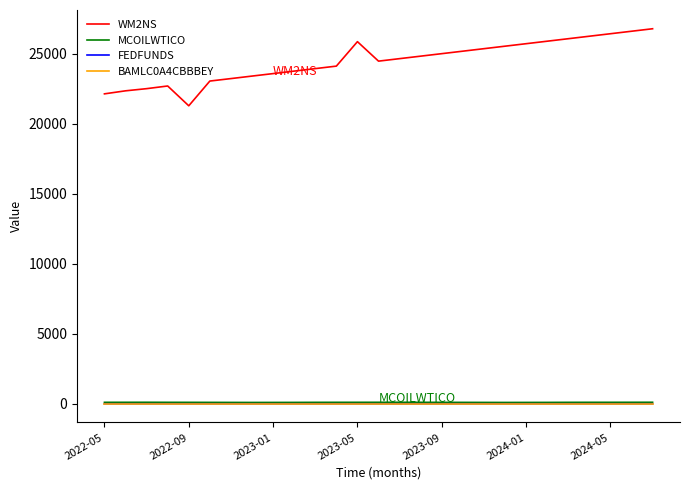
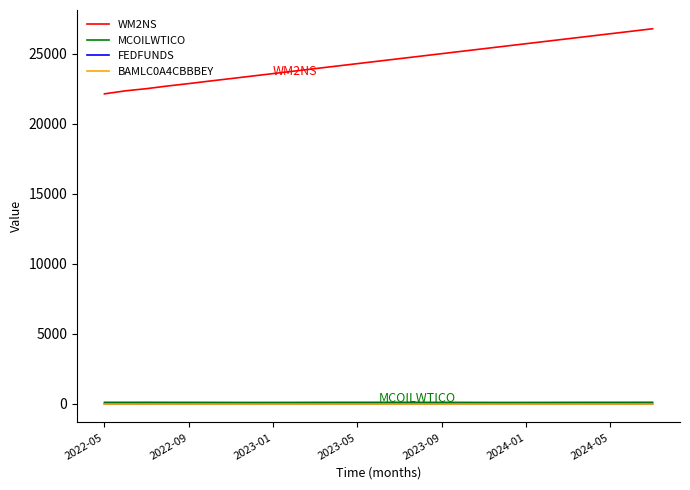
  {
    "WM2NS": {
      "2022-05": 22100,
-     "2022-09": 21300,
+     "2022-09": 22900,
      "2023-01": 23600,
-     "2023-05": 25800,
+     "2023-05": 24300,
      "2023-09": 25000,
      "2024-01": 25700,
      "2024-05": 26400
    }
  }
